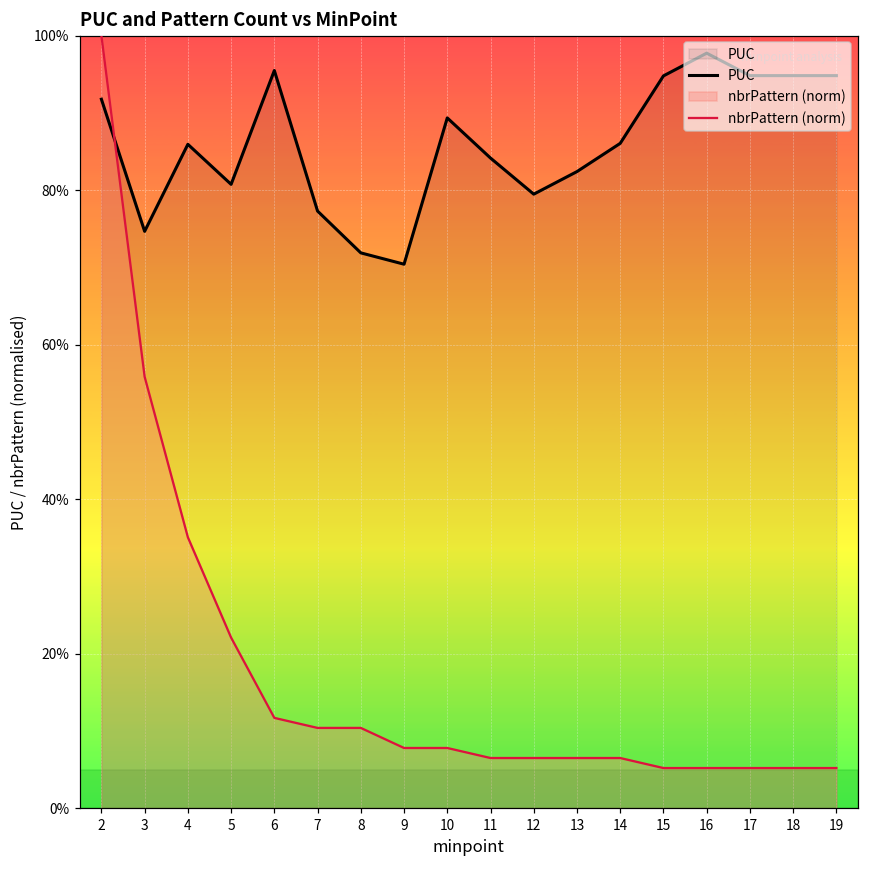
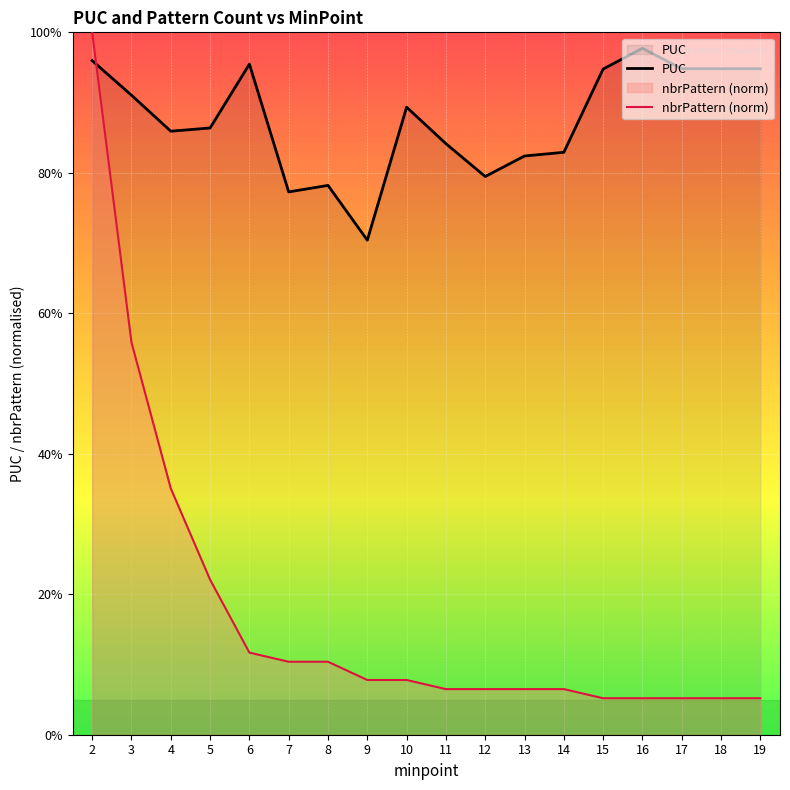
  {
    "PUC": {
-     "2": "92%",
-     "3": "75%",
+     "2": "96%",
+     "3": "91%",
      "4": "86%",
-     "5": "81%",
+     "5": "86%",
      "6": "95%",
      "7": "77%",
-     "8": "72%",
+     "8": "78%",
      "9": "70%",
      "10": "89%",
      "11": "84%",
      "12": "79%",
      "13": "82%",
-     "14": "86%",
+     "14": "83%",
      "15": "95%"
    }
  }
